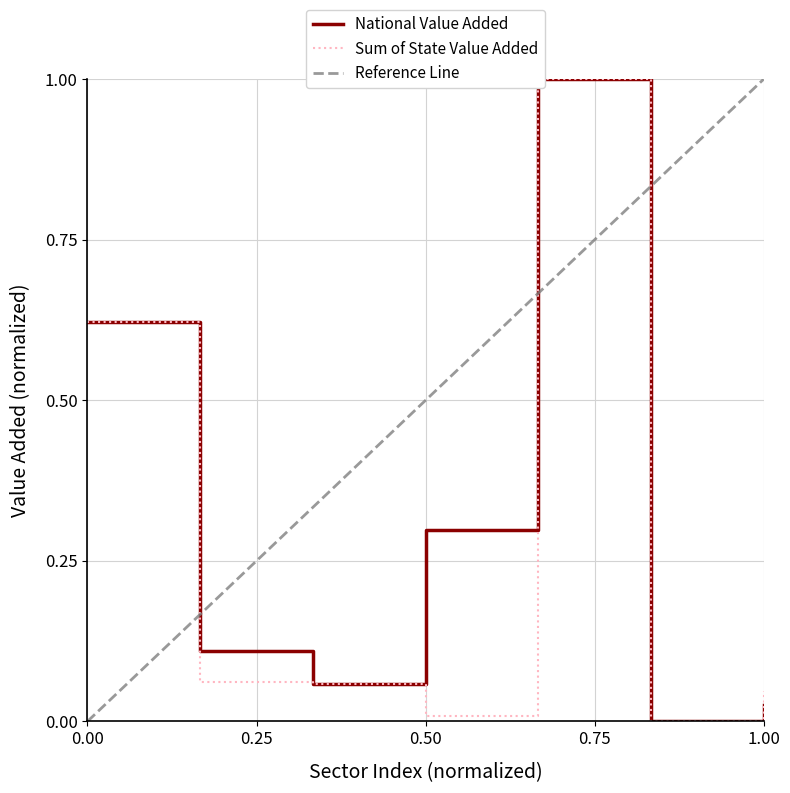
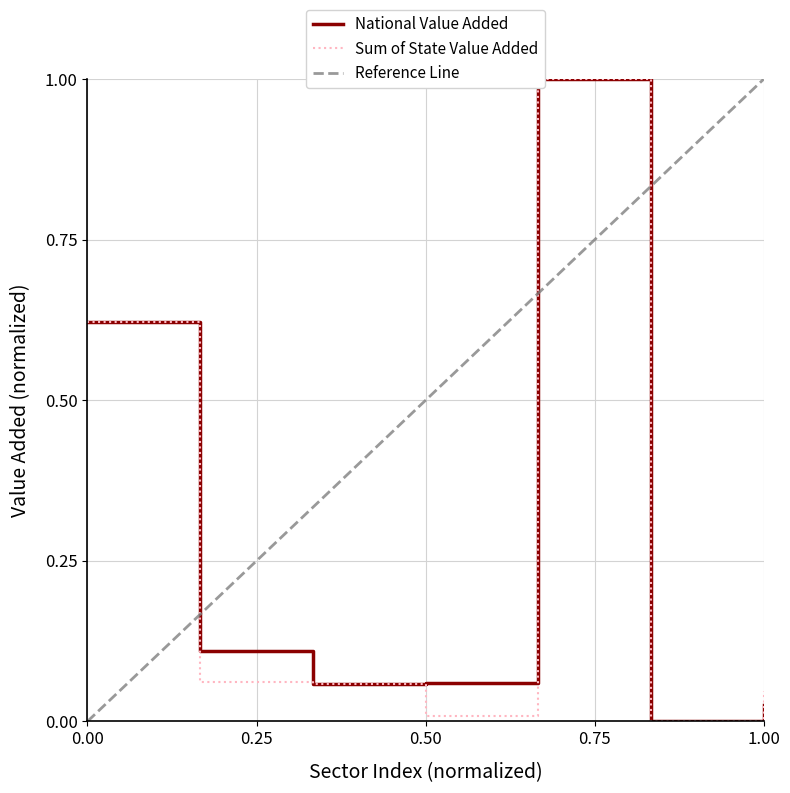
  {
    "National Value Added": {
-     "0.50": 0.30,
+     "0.50": 0.06,
      "1.00": 0.03
    },
    "Sum of State Value Added": {
      "0.50": 0.01,
      "1.00": 0.05
    },
    "Reference Line": {
      "0.00": 0.00,
      "1.00": 1.00
    }
  }
